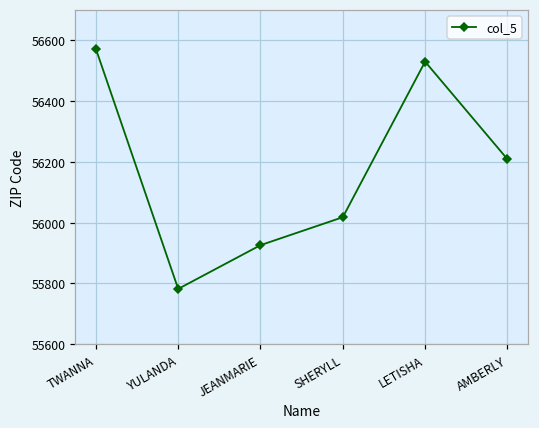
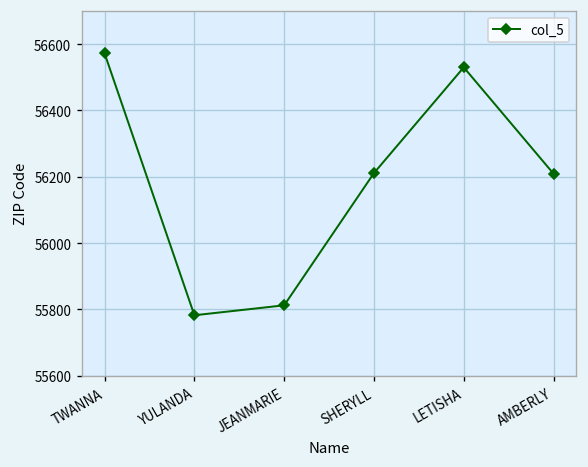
  {
    "TWANNA": 56570,
    "YULANDA": 55780,
-   "JEANMARIE": 55930,
-   "SHERYLL": 56020,
+   "JEANMARIE": 55810,
+   "SHERYLL": 56210,
    "LETISHA": 56530,
    "AMBERLY": 56210
  }
